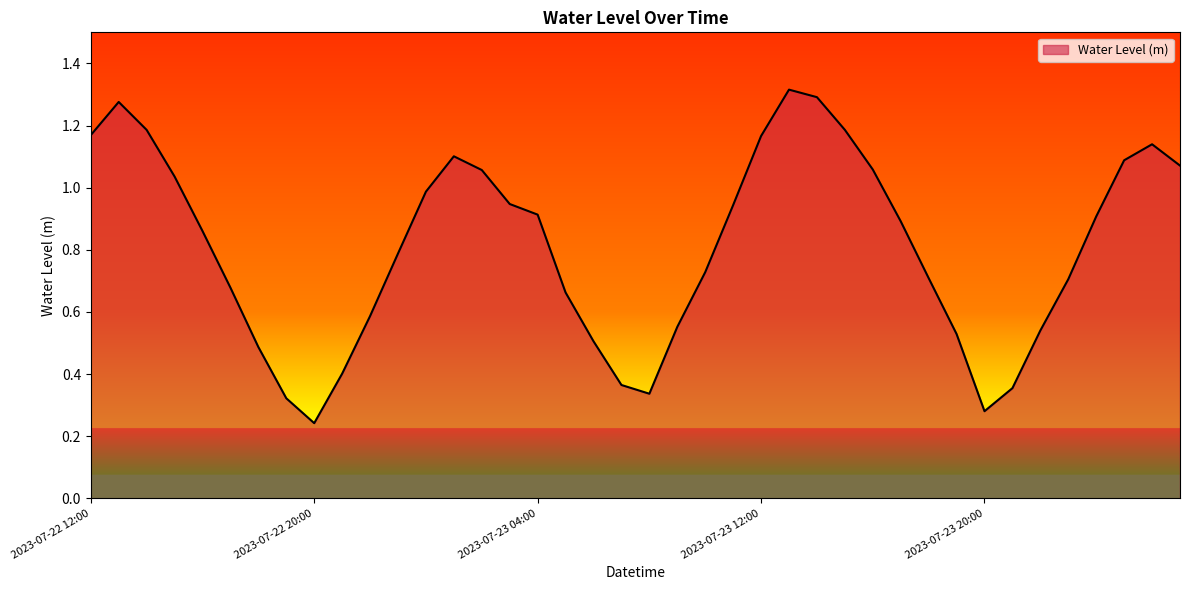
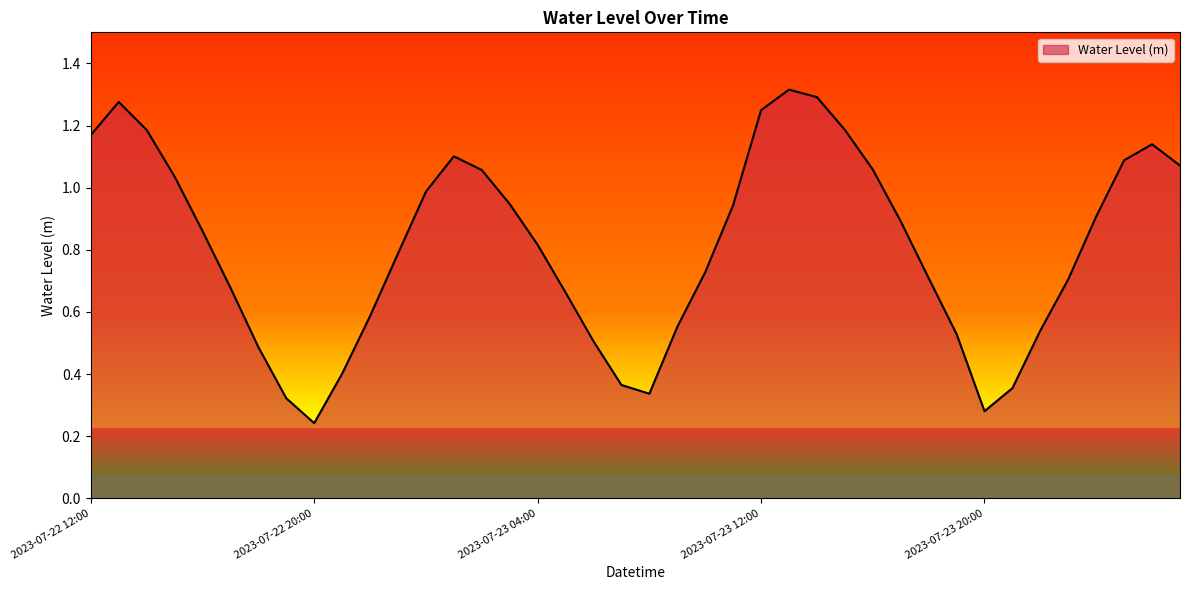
  {
    "2023-07-22 12:00": 1.17,
    "2023-07-22 20:00": 0.24,
-   "2023-07-23 04:00": 0.91,
-   "2023-07-23 12:00": 1.17,
+   "2023-07-23 04:00": 0.82,
+   "2023-07-23 12:00": 1.25,
    "2023-07-23 20:00": 0.28
  }
